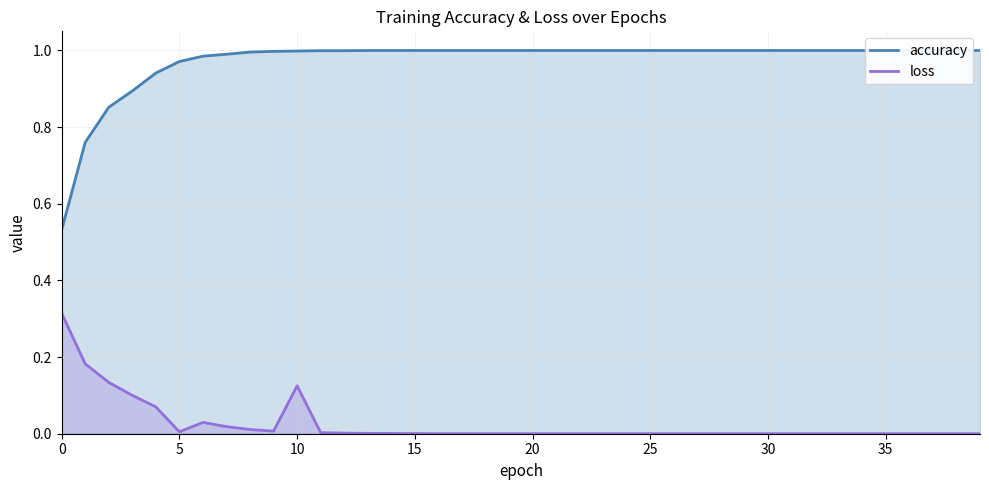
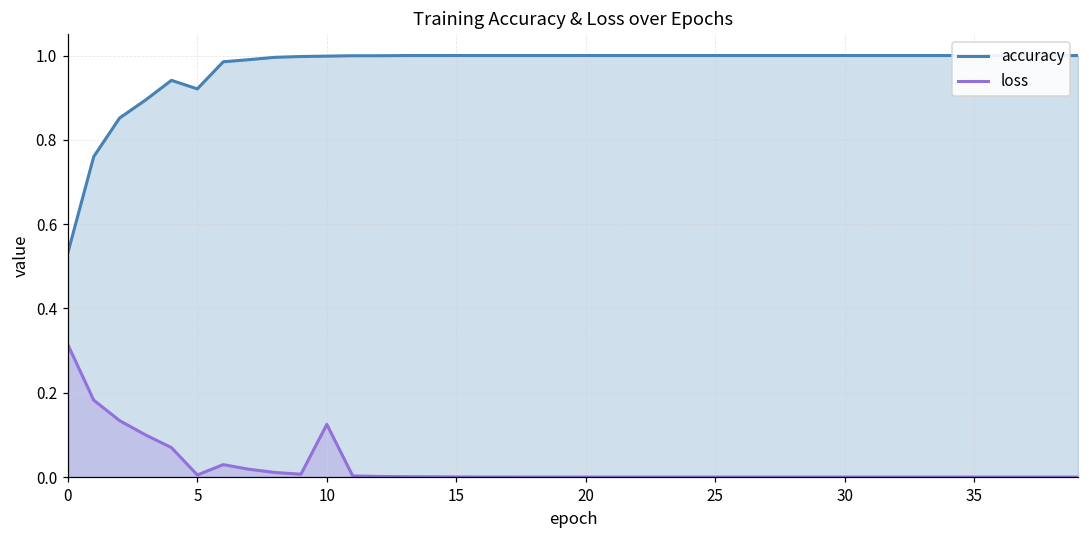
  {
    "accuracy": {
      "0": 0.53,
-     "5": 0.97,
+     "5": 0.92,
      "10": 1.00,
      "15": 1.00,
      "20": 1.00,
      "25": 1.00,
      "30": 1.00
    },
    "loss": {
      "0": 0.31,
      "5": 0.00,
      "10": 0.13,
      "15": 0.00,
      "20": 0.00,
      "25": 0.00,
      "30": 0.00,
      "35": 0.00
    }
  }
